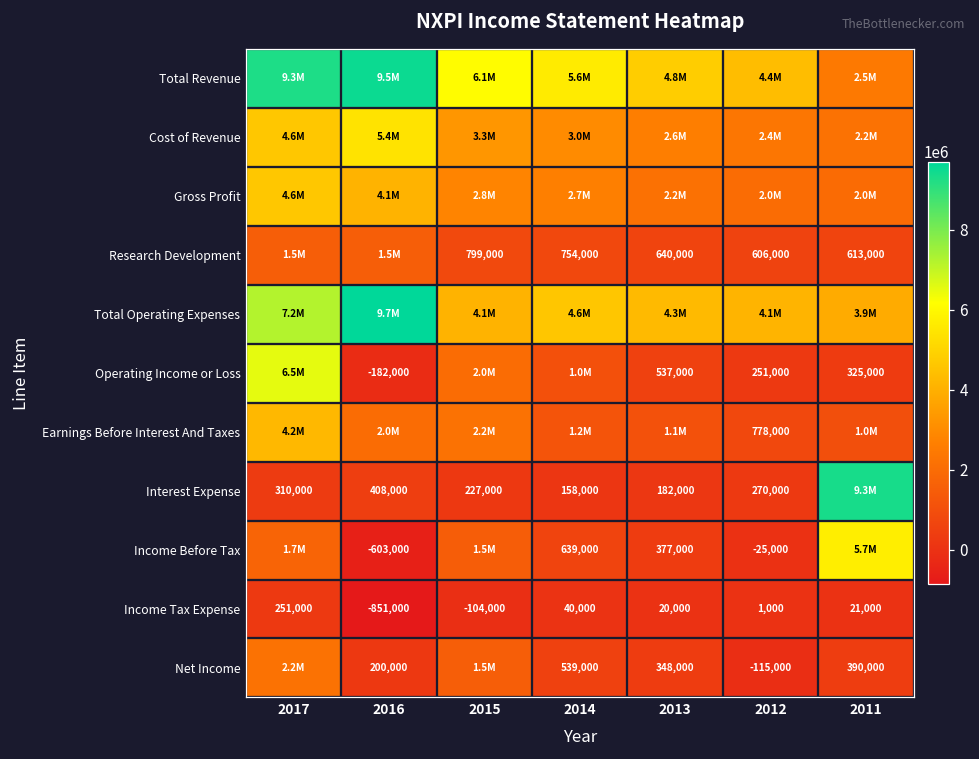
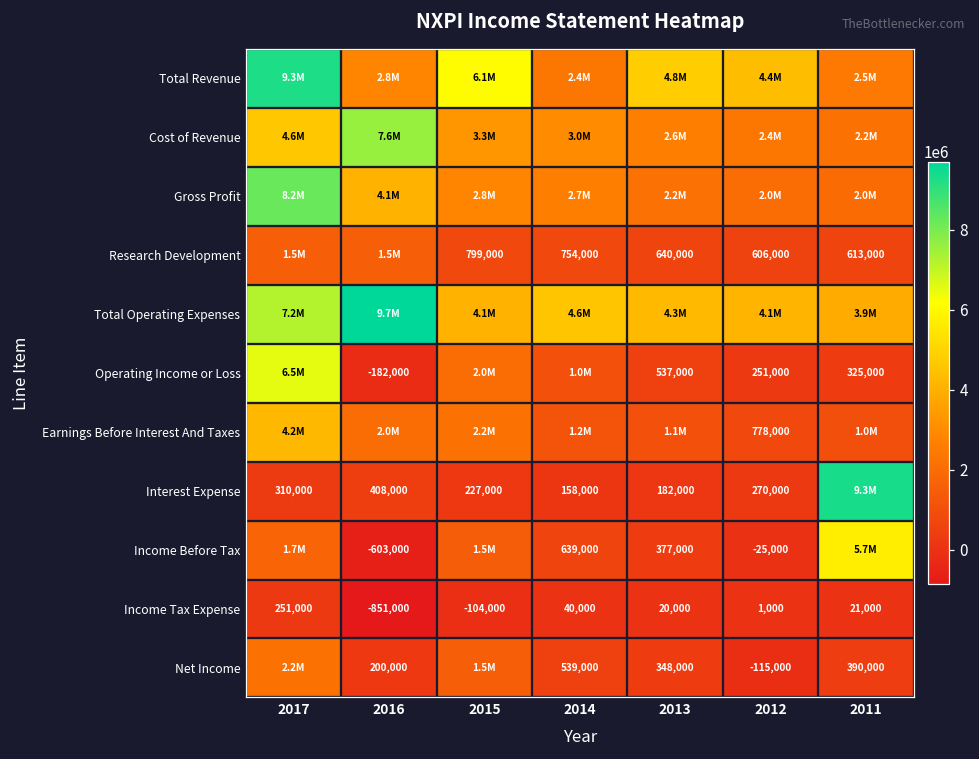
  {
    "Total Revenue": {
      "2017": "9.3M",
-     "2016": "9.5M",
+     "2016": "2.8M",
      "2015": "6.1M",
-     "2014": "5.6M",
+     "2014": "2.4M",
      "2013": "4.8M",
      "2012": "4.4M",
      "2011": "2.5M"
    },
    "Cost of Revenue": {
      "2017": "4.6M",
-     "2016": "5.4M",
+     "2016": "7.6M",
      "2015": "3.3M",
      "2014": "3.0M",
      "2013": "2.6M",
      "2012": "2.4M",
      "2011": "2.2M"
    },
    "Gross Profit": {
-     "2017": "4.6M",
+     "2017": "8.2M",
      "2016": "4.1M",
      "2015": "2.8M",
      "2014": "2.7M",
      "2013": "2.2M",
      "2012": "2.0M",
      "2011": "2.0M"
    },
    "Research Development": {
      "2017": "1.5M",
      "2016": "1.5M",
      "2015": "799,000",
      "2014": "754,000",
      "2013": "640,000",
      "2012": "606,000",
      "2011": "613,000"
    },
    "Total Operating Expenses": {
      "2017": "7.2M",
      "2016": "9.7M",
      "2015": "4.1M",
      "2014": "4.6M",
      "2013": "4.3M",
      "2012": "4.1M",
      "2011": "3.9M"
    },
    "Operating Income or Loss": {
      "2017": "6.5M",
      "2016": "-182,000",
      "2015": "2.0M",
      "2014": "1.0M",
      "2013": "537,000",
      "2012": "251,000",
      "2011": "325,000"
    },
    "Earnings Before Interest And Taxes": {
      "2017": "4.2M",
      "2016": "2.0M",
      "2015": "2.2M",
      "2014": "1.2M",
      "2013": "1.1M",
      "2012": "778,000",
      "2011": "1.0M"
    },
    "Interest Expense": {
      "2017": "310,000",
      "2016": "408,000",
      "2015": "227,000",
      "2014": "158,000",
      "2013": "182,000",
      "2012": "270,000",
      "2011": "9.3M"
    },
    "Income Before Tax": {
      "2017": "1.7M",
      "2016": "-603,000",
      "2015": "1.5M",
      "2014": "639,000",
      "2013": "377,000",
      "2012": "-25,000",
      "2011": "5.7M"
    },
    "Income Tax Expense": {
      "2017": "251,000",
      "2016": "-851,000",
      "2015": "-104,000",
      "2014": "40,000",
      "2013": "20,000",
      "2012": "1,000",
      "2011": "21,000"
    },
    "Net Income": {
      "2017": "2.2M",
      "2016": "200,000",
      "2015": "1.5M",
      "2014": "539,000",
      "2013": "348,000",
      "2012": "-115,000",
      "2011": "390,000"
    }
  }
